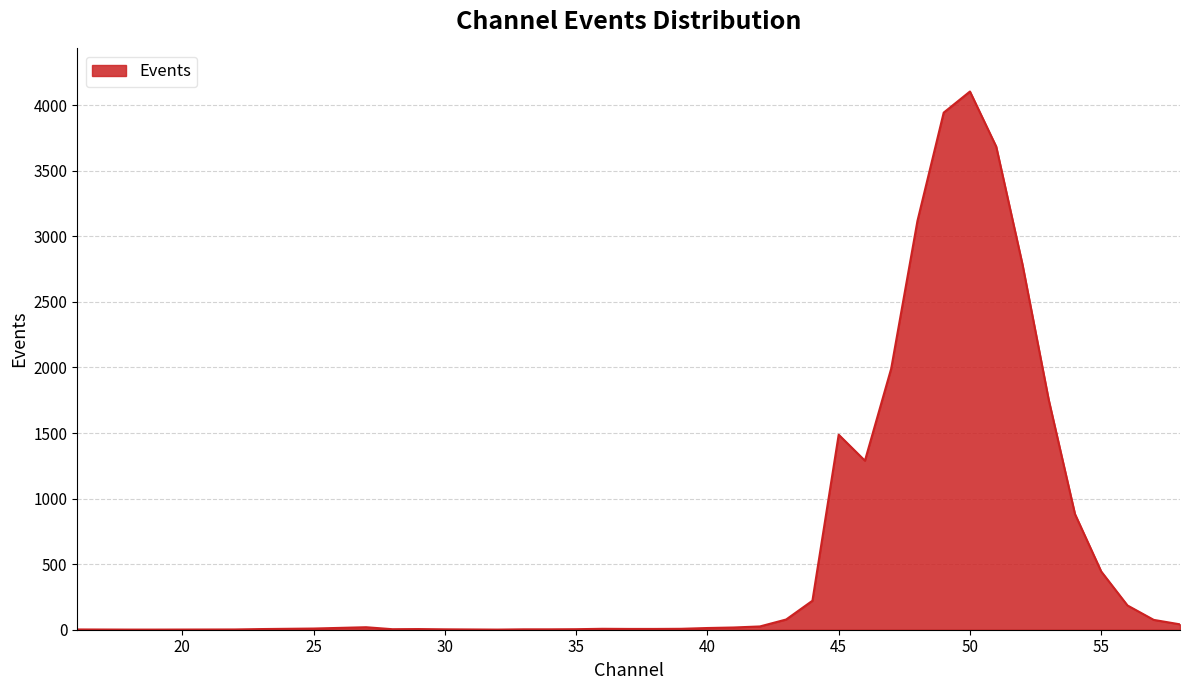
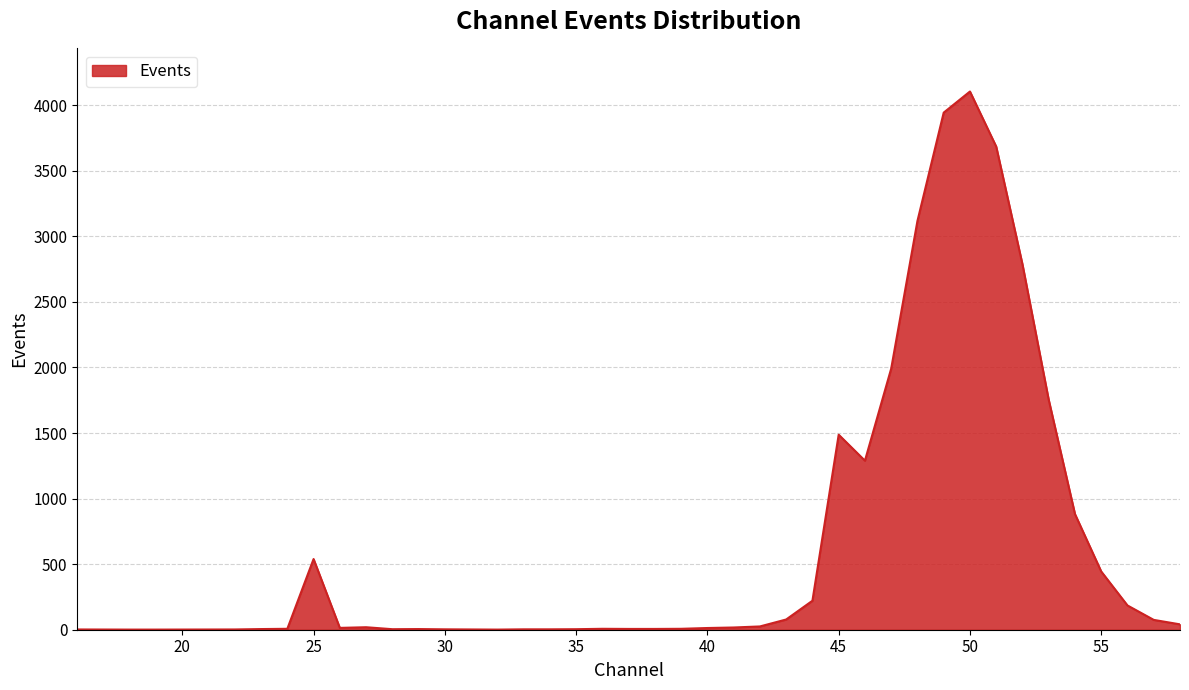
  {
-   "25": 10,
+   "25": 540,
    "30": 0,
    "35": 0,
    "40": 10,
    "45": 1490,
    "50": 4100,
    "55": 440
  }
